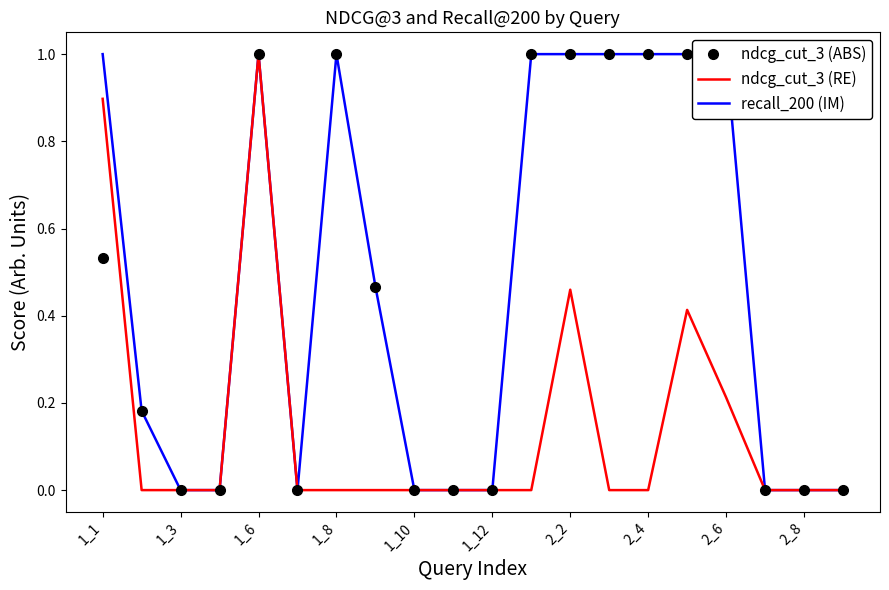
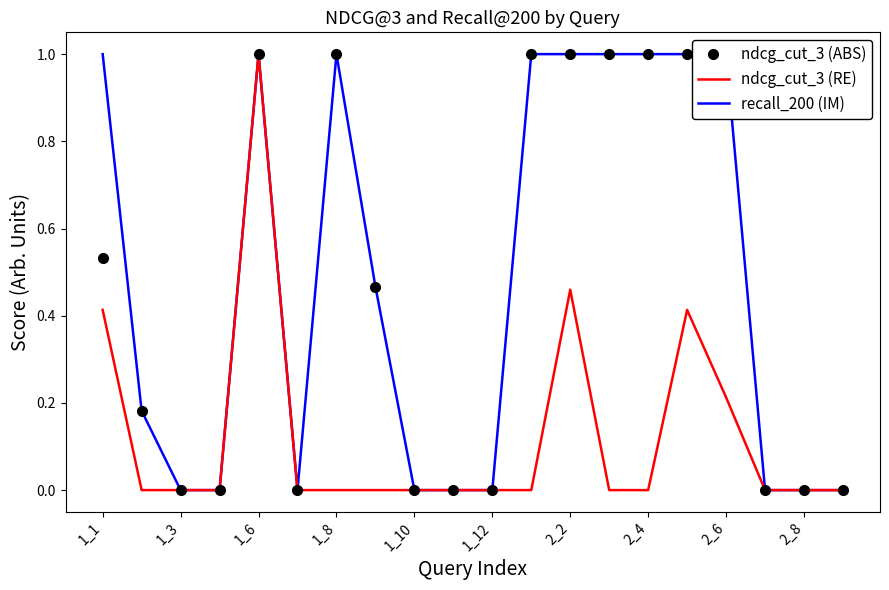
  {
    "ndcg_cut_3 (ABS)": {
      "1_1": 0.53
    },
    "ndcg_cut_3 (RE)": {
-     "1_1": 0.90,
+     "1_1": 0.41,
      "1_8": 0.00,
      "2_2": 0.46,
      "2_4": 0.00,
      "2_6": 0.21
    },
    "recall_200 (IM)": {
      "1_1": 1.00
    }
  }
